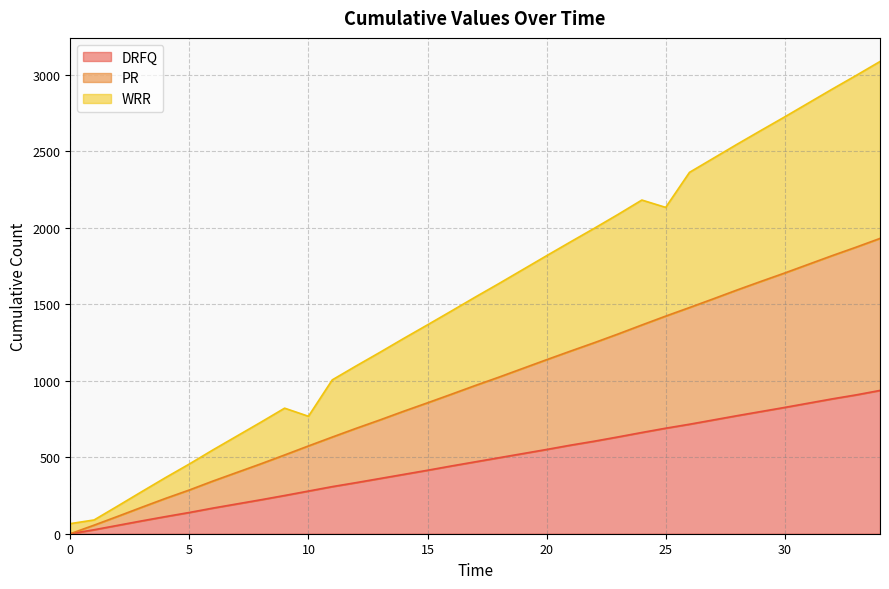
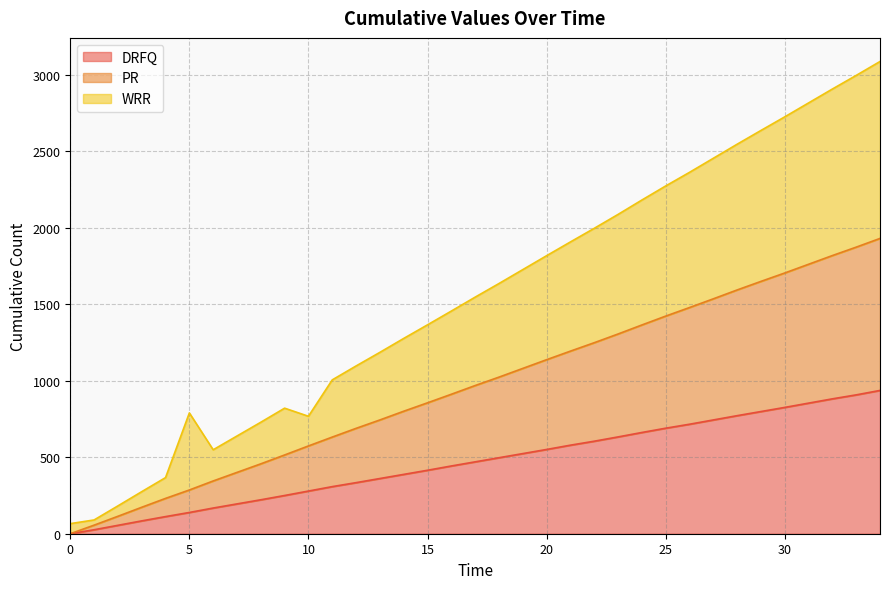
  {
    "WRR": {
      "0": 70,
-     "5": 170,
+     "5": 500,
      "10": 190,
      "15": 510,
      "20": 680,
-     "25": 710,
+     "25": 850,
      "30": 1020
    }
  }
